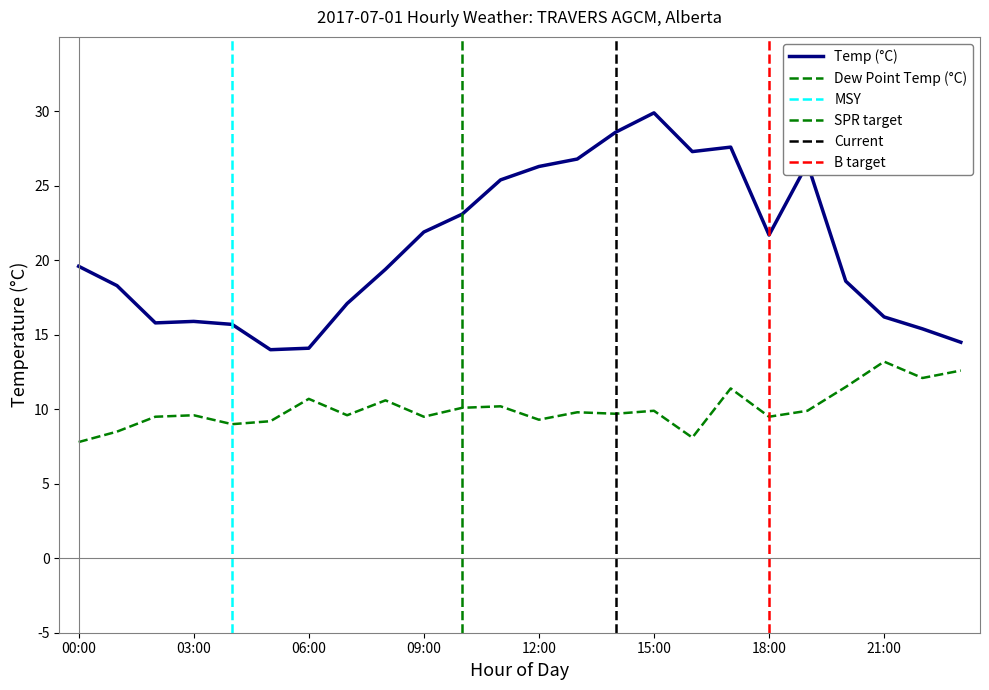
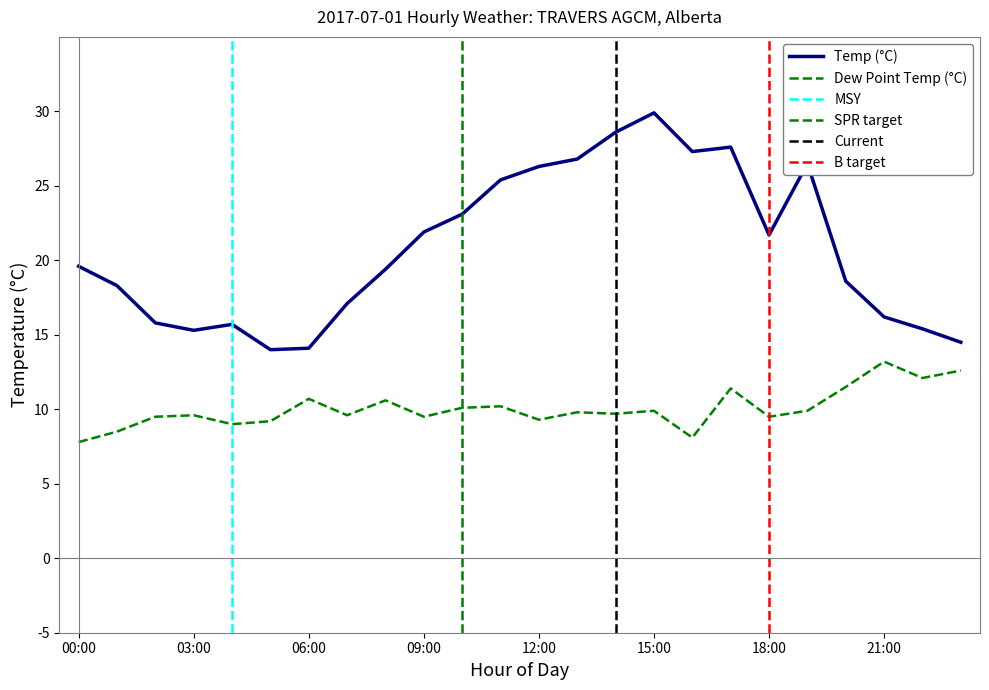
  {
    "Temp (°C)": {
      "00:00": 19.6,
-     "03:00": 15.9,
+     "03:00": 15.3,
      "06:00": 14.1,
      "09:00": 21.9,
      "12:00": 26.3,
      "15:00": 29.9,
      "18:00": 21.7,
      "21:00": 16.2
    },
    "Dew Point Temp (°C)": {
      "00:00": 7.8,
      "03:00": 9.6,
      "06:00": 10.7,
      "09:00": 9.5,
      "12:00": 9.3,
      "15:00": 9.9,
      "18:00": 9.5,
      "21:00": 13.2
    }
  }
